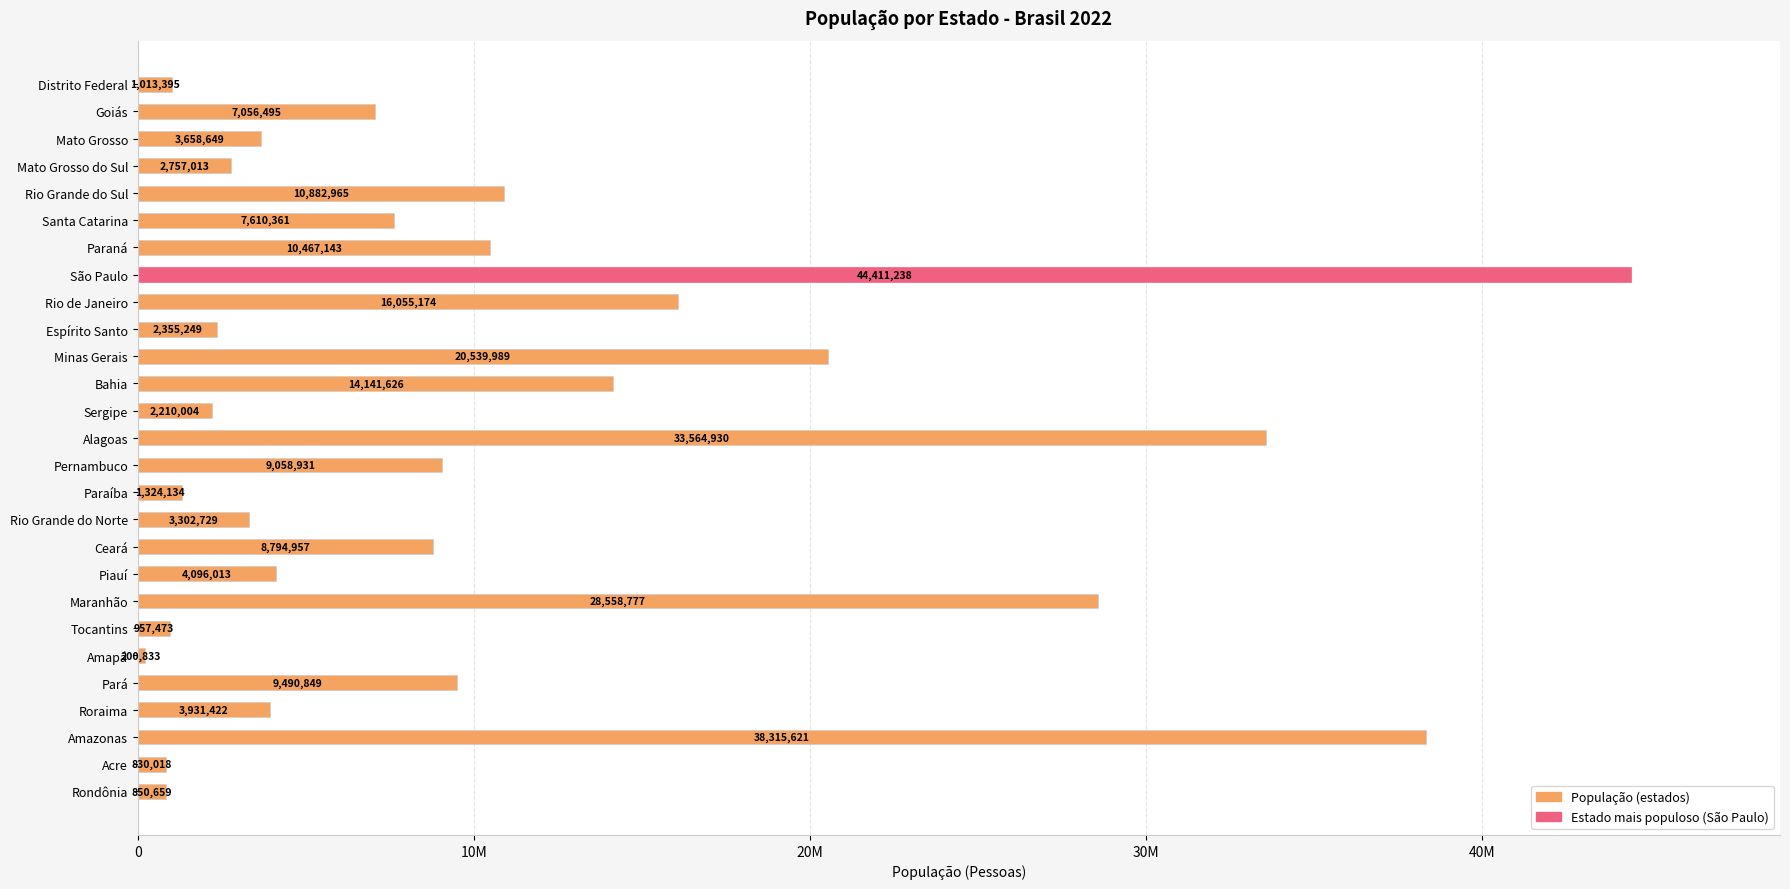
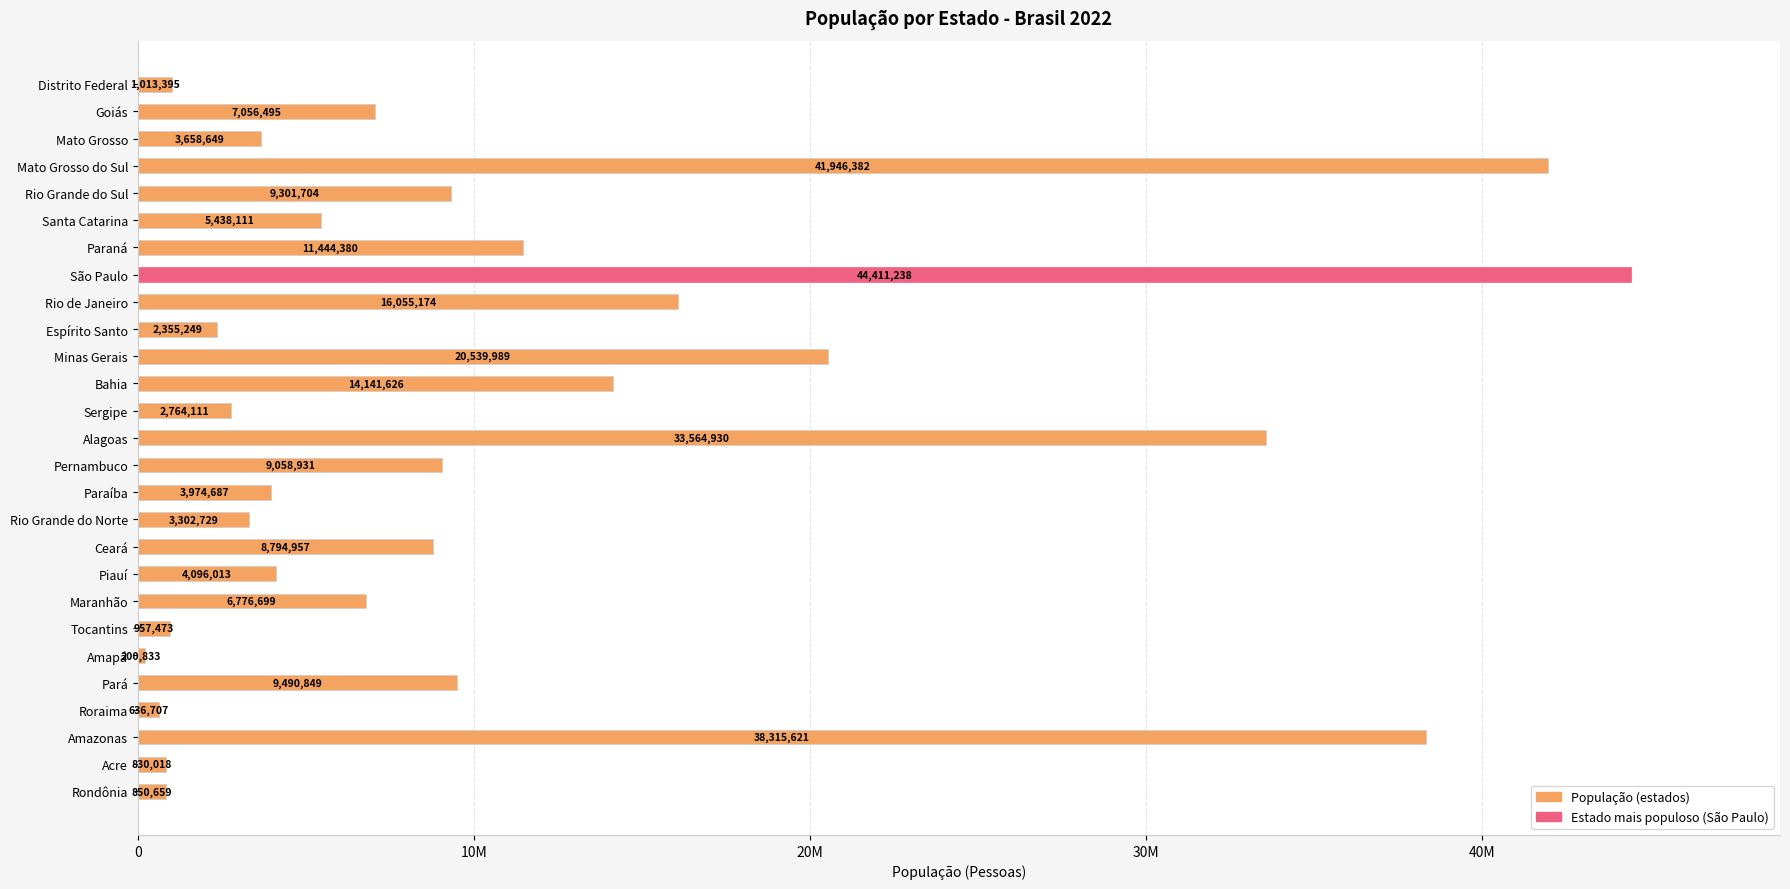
  {
    "Distrito Federal": "1,013,395",
    "Goiás": "7,056,495",
    "Mato Grosso": "3,658,649",
-   "Mato Grosso do Sul": "2,757,013",
-   "Rio Grande do Sul": "10,882,965",
-   "Santa Catarina": "7,610,361",
-   "Paraná": "10,467,143",
+   "Mato Grosso do Sul": "41,946,382",
+   "Rio Grande do Sul": "9,301,704",
+   "Santa Catarina": "5,438,111",
+   "Paraná": "11,444,380",
    "São Paulo": "44,411,238",
    "Rio de Janeiro": "16,055,174",
    "Espírito Santo": "2,355,249",
    "Minas Gerais": "20,539,989",
    "Bahia": "14,141,626",
-   "Sergipe": "2,210,004",
+   "Sergipe": "2,764,111",
    "Alagoas": "33,564,930",
    "Pernambuco": "9,058,931",
-   "Paraíba": "1,324,134",
+   "Paraíba": "3,974,687",
    "Rio Grande do Norte": "3,302,729",
    "Ceará": "8,794,957",
    "Piauí": "4,096,013",
-   "Maranhão": "28,558,777",
+   "Maranhão": "6,776,699",
    "Tocantins": "957,473",
    "Amapá": "200,833",
    "Pará": "9,490,849",
-   "Roraima": "3,931,422",
+   "Roraima": "636,707",
    "Amazonas": "38,315,621",
    "Acre": "830,018",
    "Rondônia": "850,659"
  }
